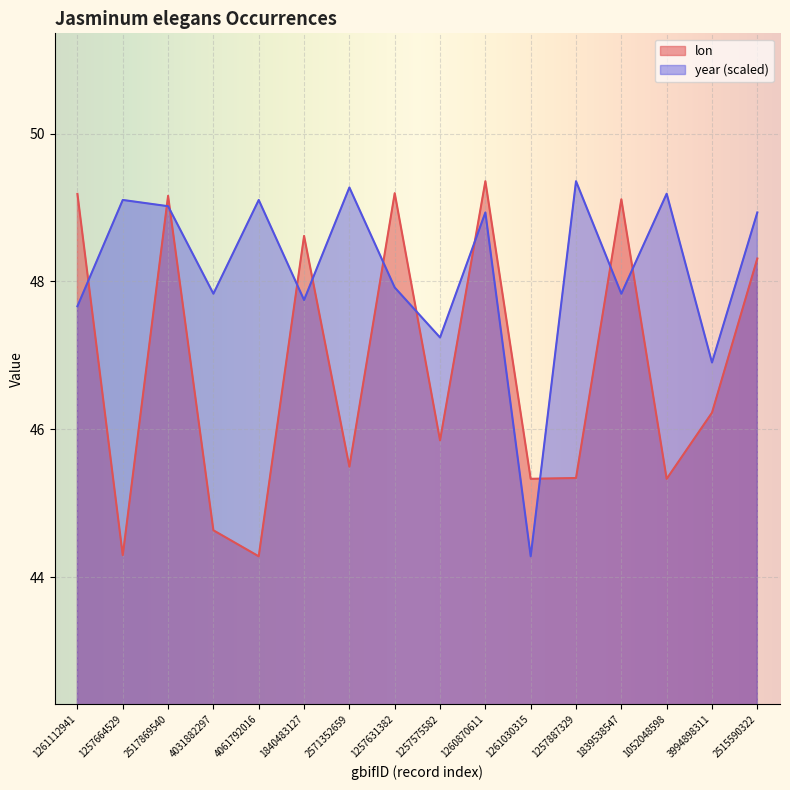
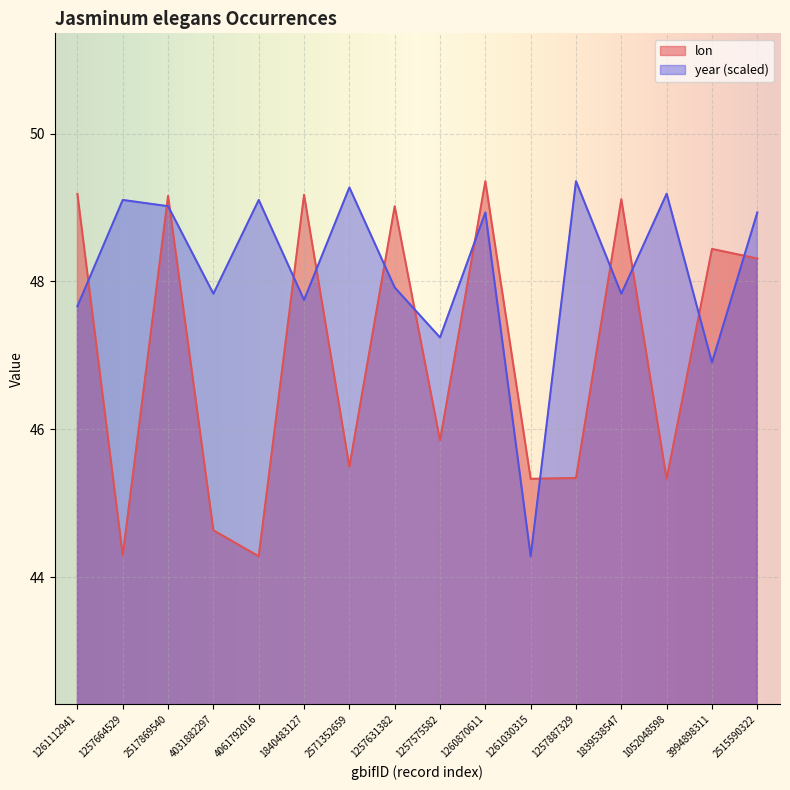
  {
    "lon": {
      "1261112941": 49.2,
      "1257664529": 44.3,
      "2517869540": 49.2,
      "4031882297": 44.6,
      "4061792016": 44.3,
-     "1840483127": 48.6,
+     "1840483127": 49.2,
      "2571352659": 45.5,
-     "1257631382": 49.2,
+     "1257631382": 49.0,
      "1257575582": 45.9,
      "1260870611": 49.4,
      "1261030315": 45.3,
      "1257887329": 45.3,
      "1839538547": 49.1,
      "1052048598": 45.3,
-     "3994898311": 46.2,
+     "3994898311": 48.4,
      "2515590322": 48.3
    },
    "year (scaled)": {
      "1261112941": 47.7,
      "1257664529": 49.1,
      "2517869540": 49.0,
      "4031882297": 47.8,
      "4061792016": 49.1,
      "1840483127": 47.7,
      "2571352659": 49.3,
      "1257631382": 47.9,
      "1257575582": 47.2,
      "1260870611": 48.9,
      "1261030315": 44.3,
      "1257887329": 49.4,
      "1839538547": 47.8,
      "1052048598": 49.2,
      "3994898311": 46.9,
      "2515590322": 48.9
    }
  }
